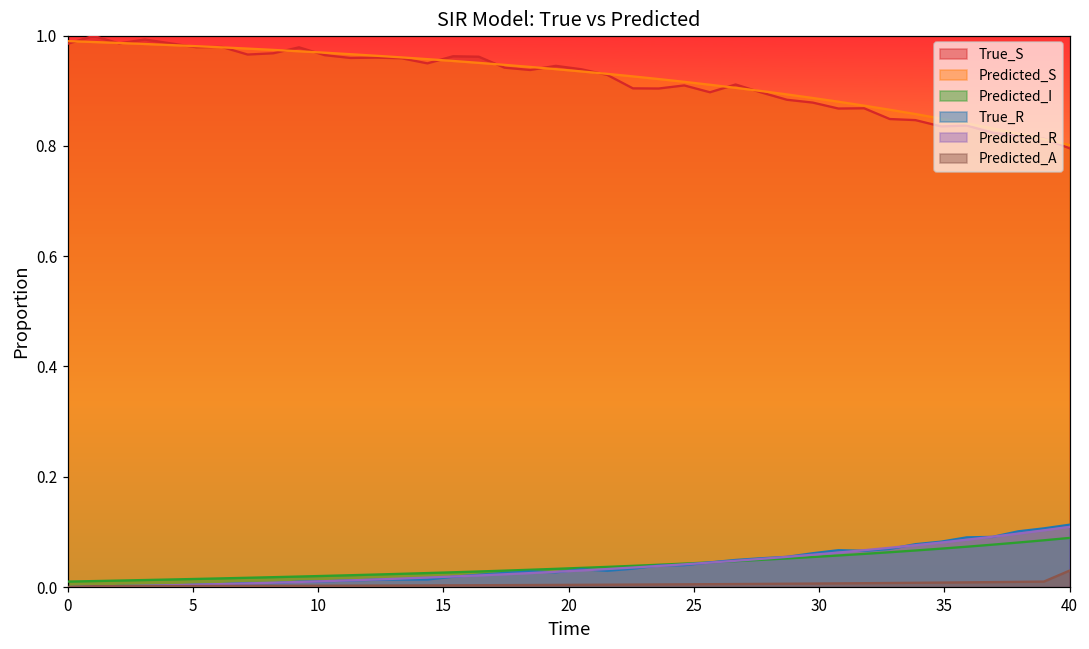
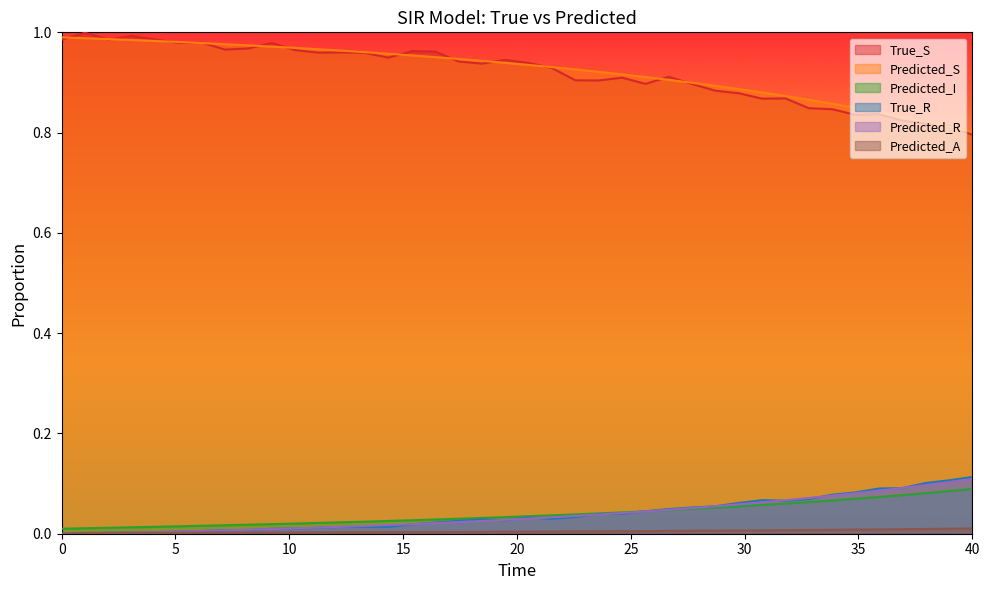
  {
    "True_S": {
      "40": 0.80
    },
    "Predicted_S": {
      "40": 0.80
    },
    "Predicted_I": {
      "0": 0.01,
      "40": 0.09
    },
    "Predicted_A": {
-     "40": 0.03
+     "40": 0.01
    }
  }
